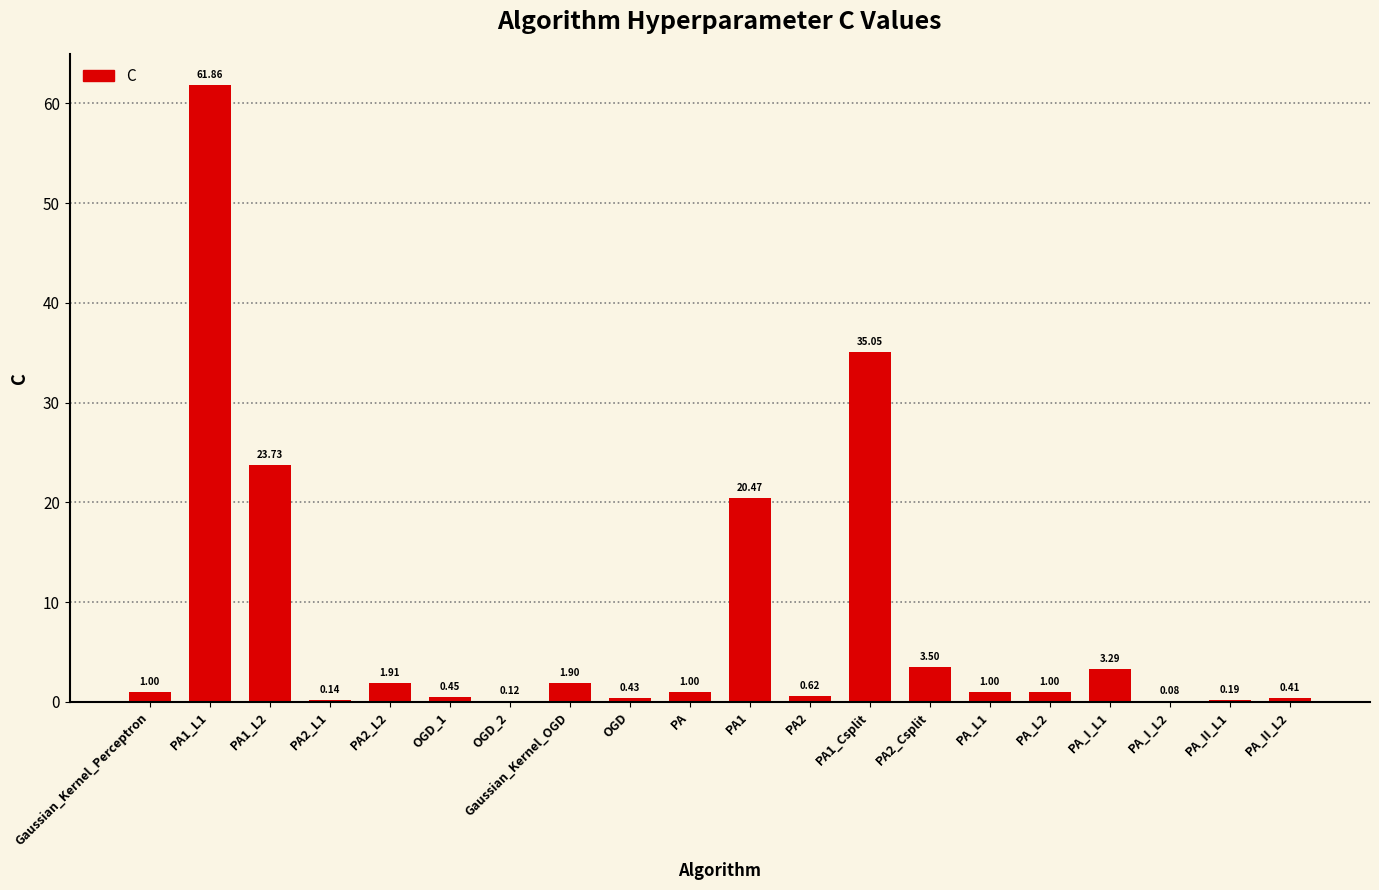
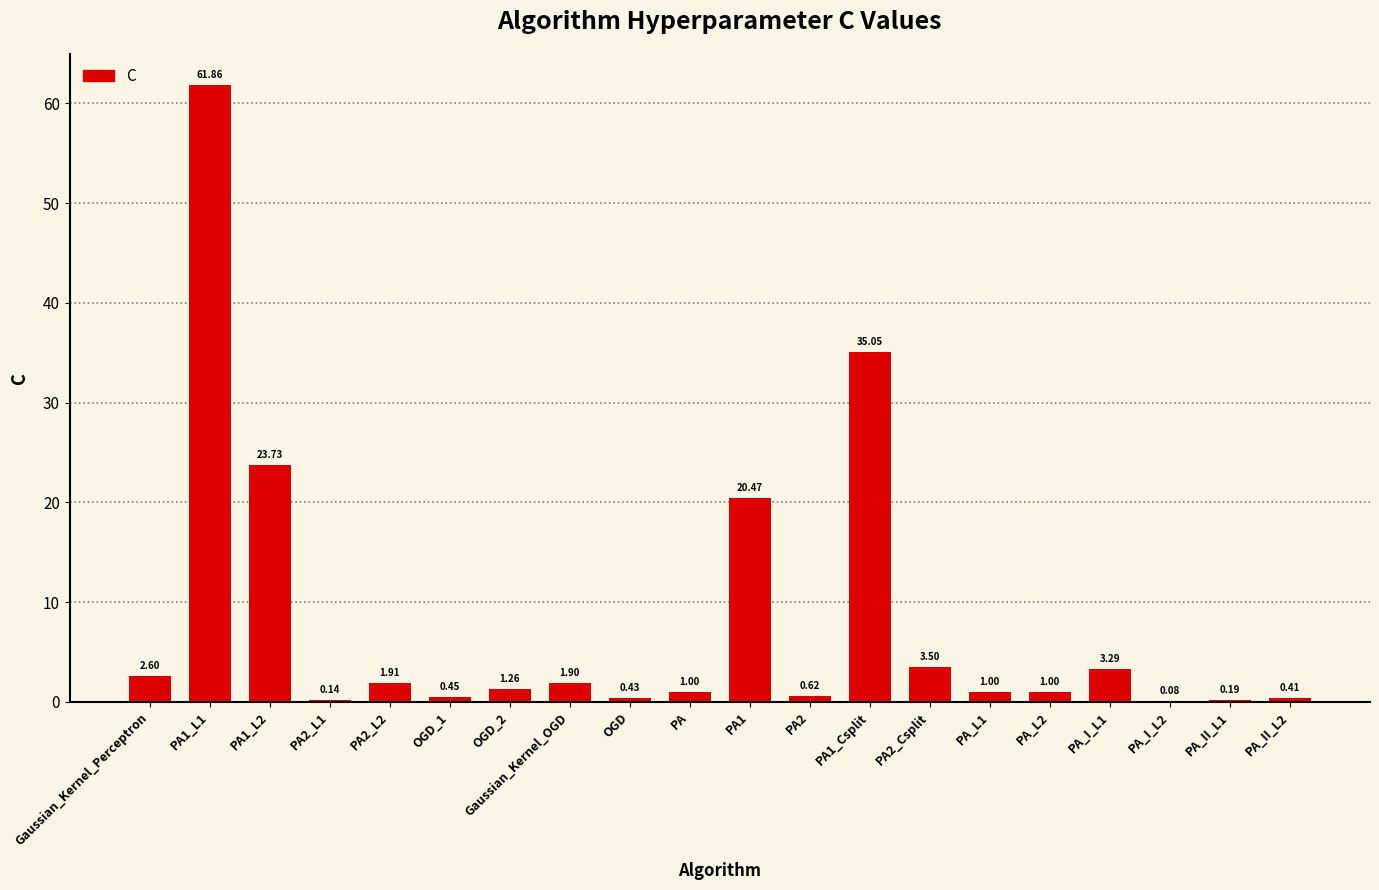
  {
-   "Gaussian_Kernel_Perceptron": 1.00,
+   "Gaussian_Kernel_Perceptron": 2.60,
    "PA1_L1": 61.86,
    "PA1_L2": 23.73,
    "PA2_L1": 0.14,
    "PA2_L2": 1.91,
    "OGD_1": 0.45,
-   "OGD_2": 0.12,
+   "OGD_2": 1.26,
    "Gaussian_Kernel_OGD": 1.90,
    "OGD": 0.43,
    "PA": 1.00,
    "PA1": 20.47,
    "PA2": 0.62,
    "PA1_Csplit": 35.05,
    "PA2_Csplit": 3.50,
    "PA_L1": 1.00,
    "PA_L2": 1.00,
    "PA_I_L1": 3.29,
    "PA_I_L2": 0.08,
    "PA_II_L1": 0.19,
    "PA_II_L2": 0.41
  }
